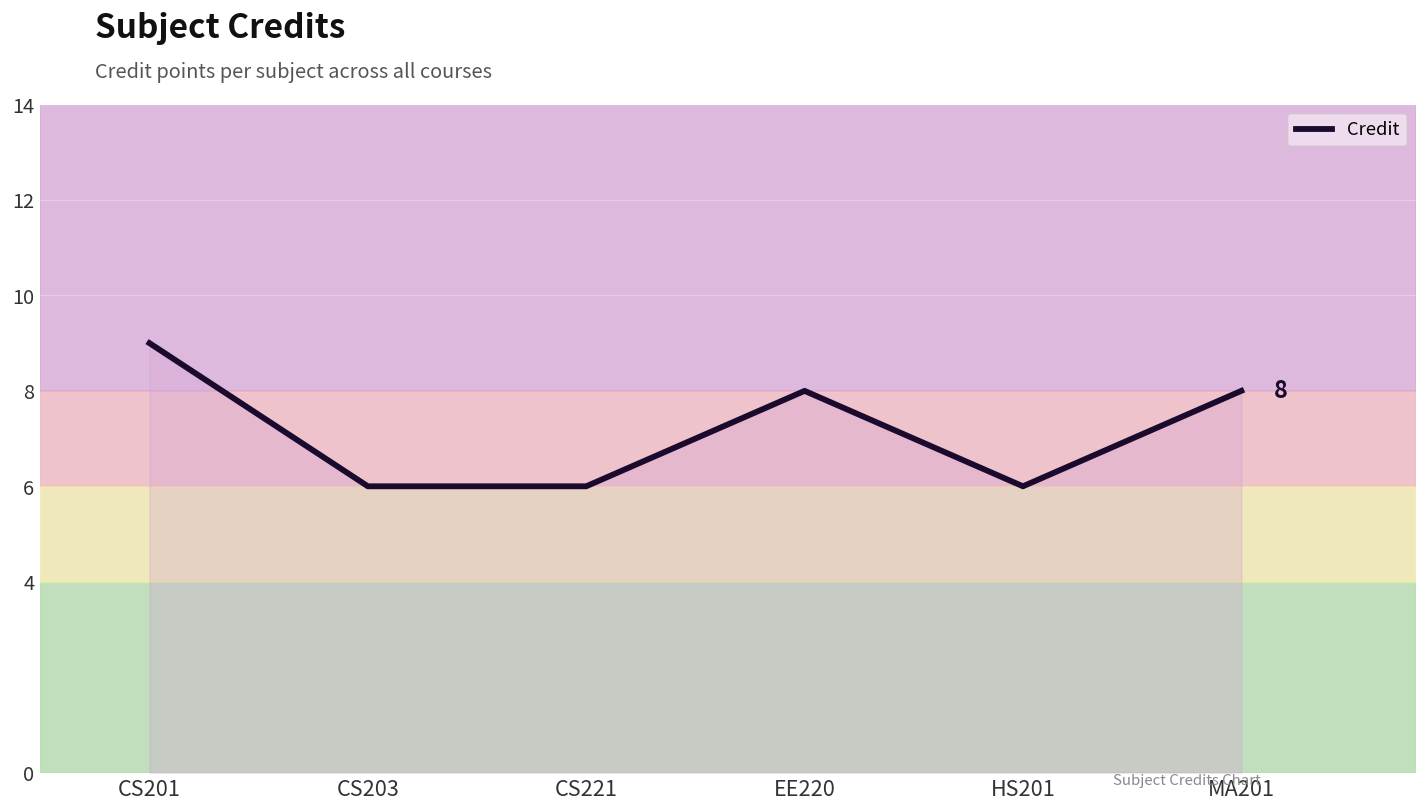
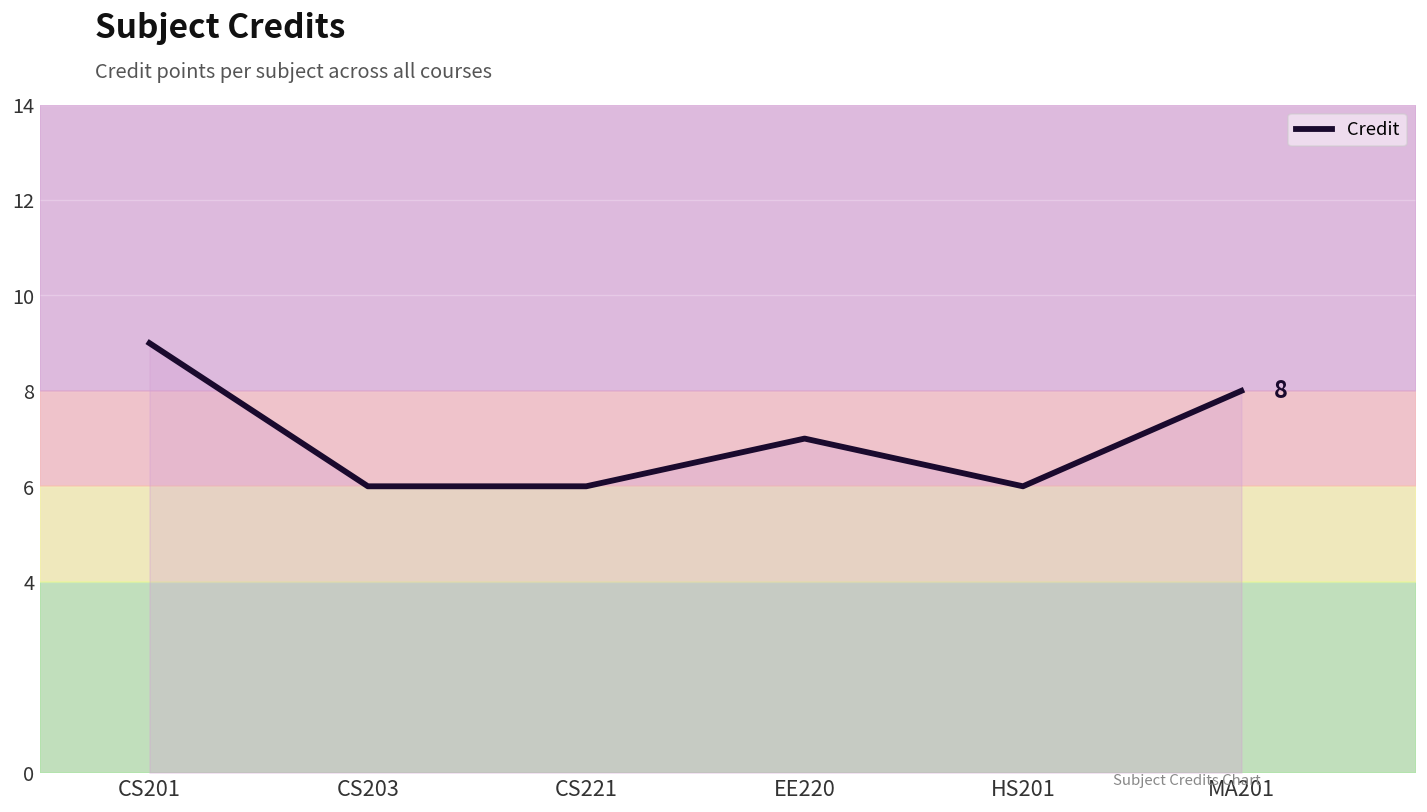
  {
    "CS201": 9,
    "CS203": 6,
    "CS221": 6,
-   "EE220": 8,
+   "EE220": 7,
    "HS201": 6
  }
